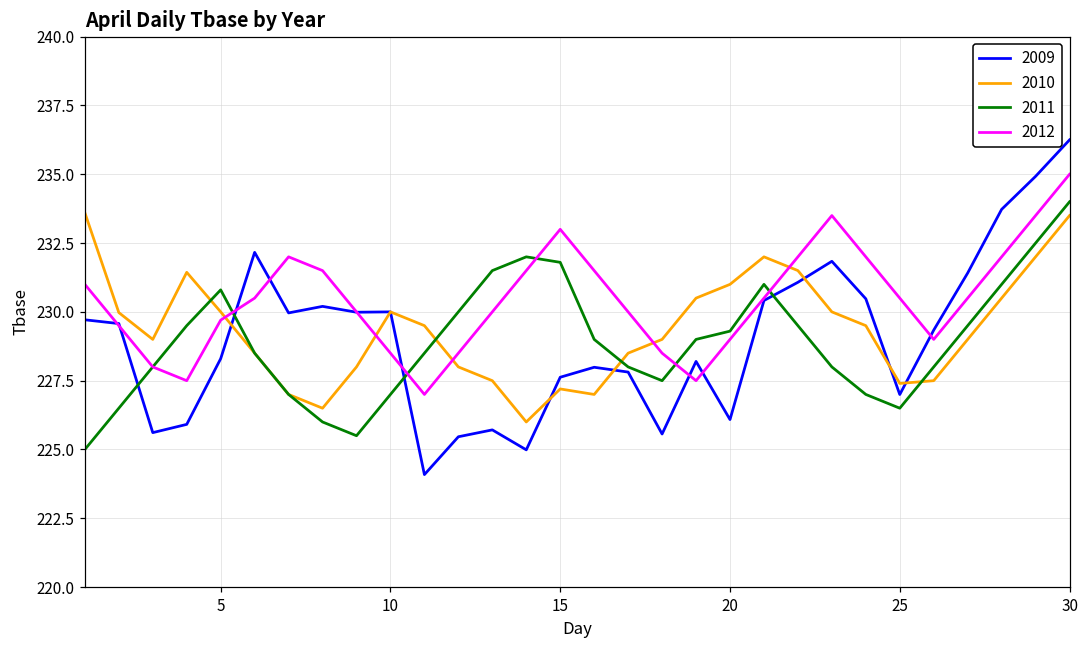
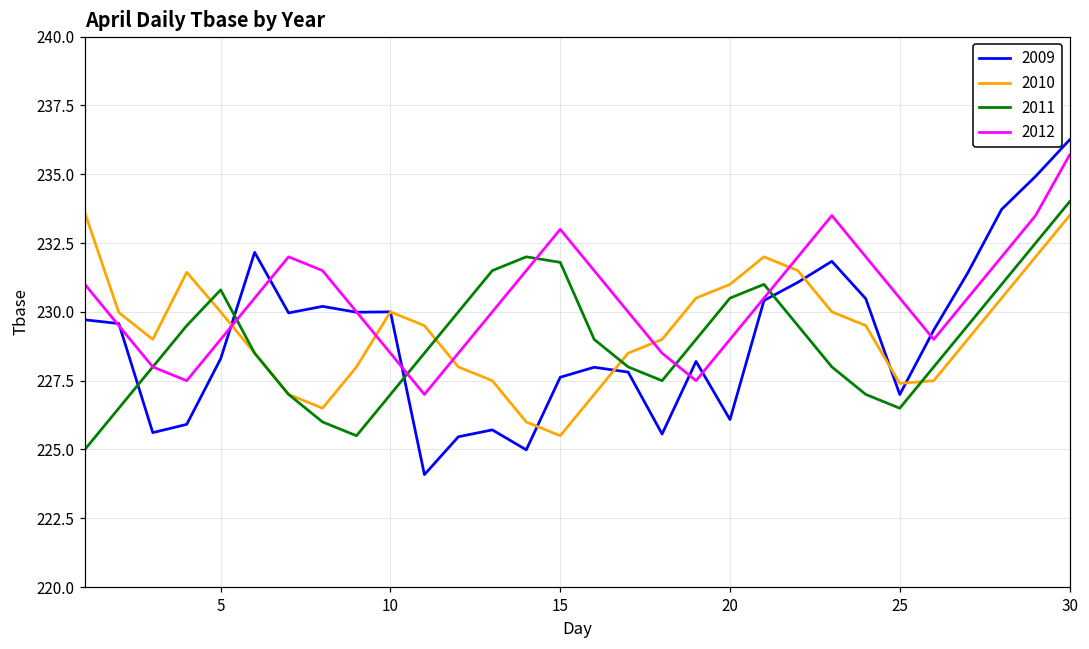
  {
    "2009": {
      "5": 228.3,
      "15": 227.6,
      "20": 226.1,
      "25": 227.0,
      "30": 236.3
    },
    "2010": {
      "5": 230.0,
-     "15": 227.2,
+     "15": 225.5,
      "20": 231.0,
      "25": 227.4,
      "30": 233.5
    },
    "2011": {
      "5": 230.8,
      "10": 227.0,
      "15": 231.8,
-     "20": 229.3,
+     "20": 230.5,
      "25": 226.5,
      "30": 234.0
    },
    "2012": {
-     "5": 229.7,
+     "5": 229.0,
      "10": 228.5,
      "15": 233.0,
      "20": 229.0,
      "25": 230.5,
-     "30": 235.0
+     "30": 235.7
    }
  }
